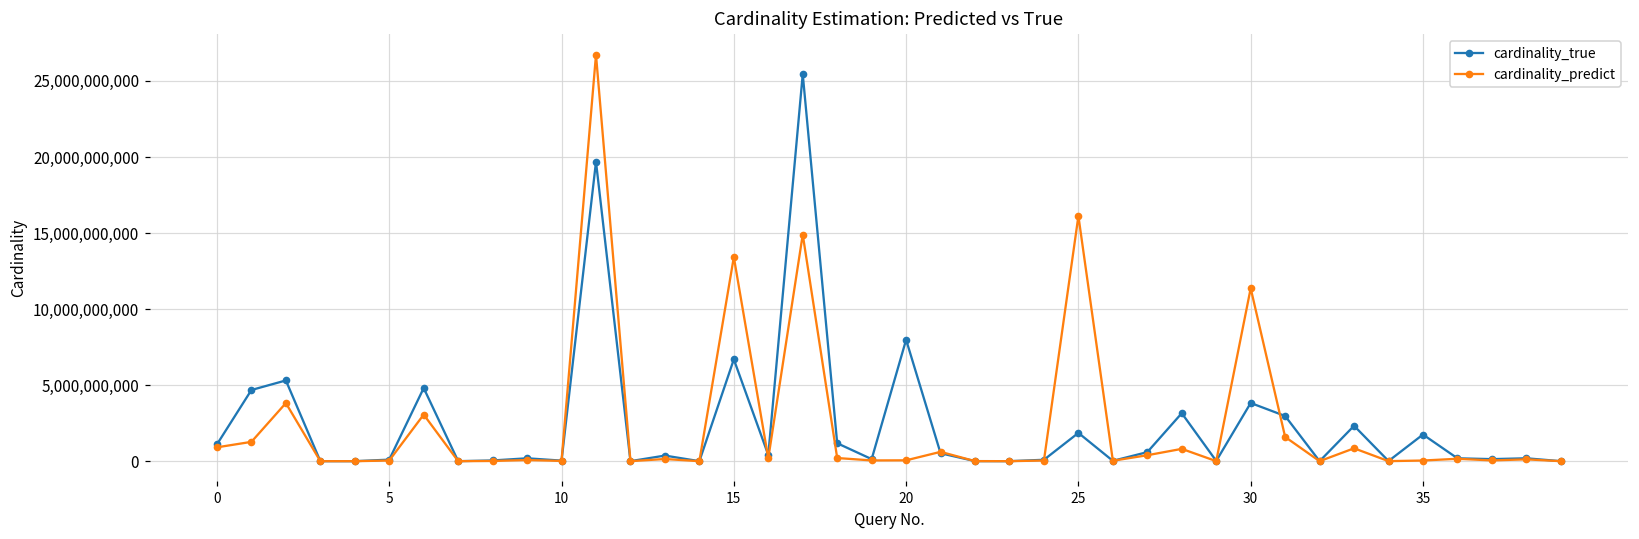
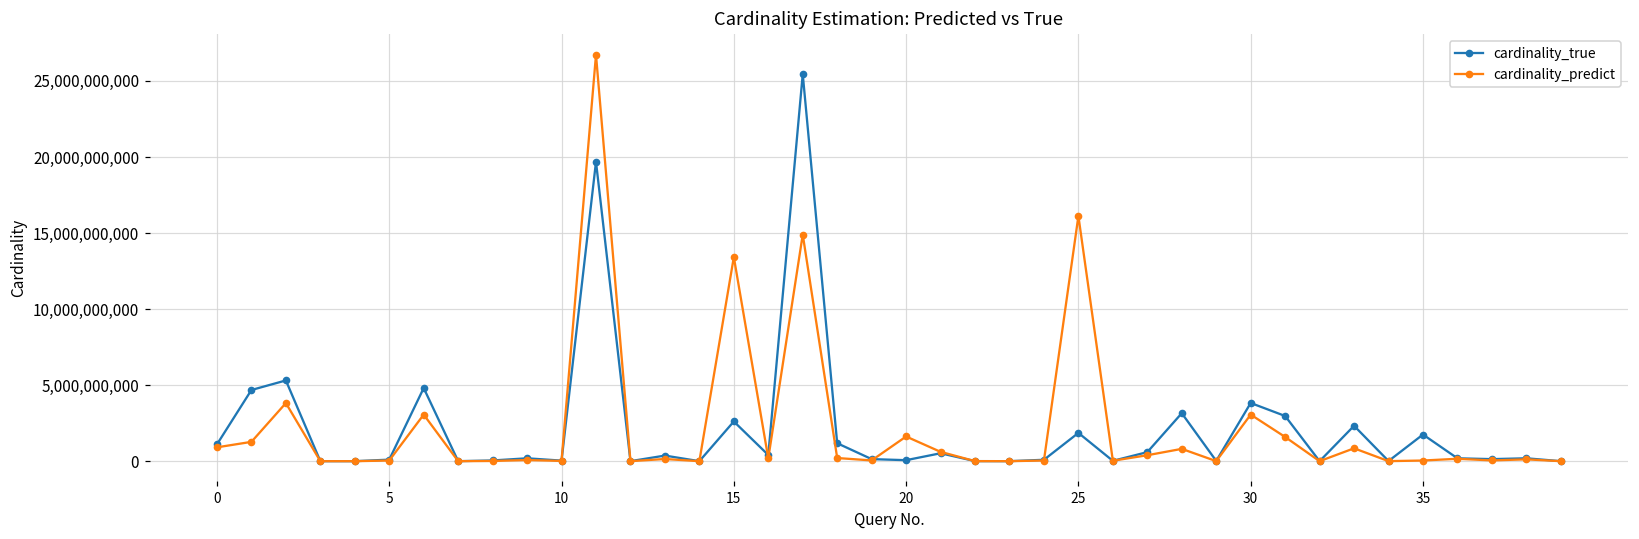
  {
    "cardinality_true": {
      "0": "1,100,000,000",
-     "15": "6,700,000,000",
-     "20": "8,000,000,000",
+     "15": "2,600,000,000",
+     "20": "100,000,000",
      "25": "1,900,000,000",
      "30": "3,800,000,000",
      "35": "1,800,000,000"
    },
    "cardinality_predict": {
      "0": "900,000,000",
      "15": "13,400,000,000",
-     "20": "100,000,000",
+     "20": "1,600,000,000",
      "25": "16,100,000,000",
-     "30": "11,400,000,000",
+     "30": "3,100,000,000",
      "35": "0"
    }
  }
